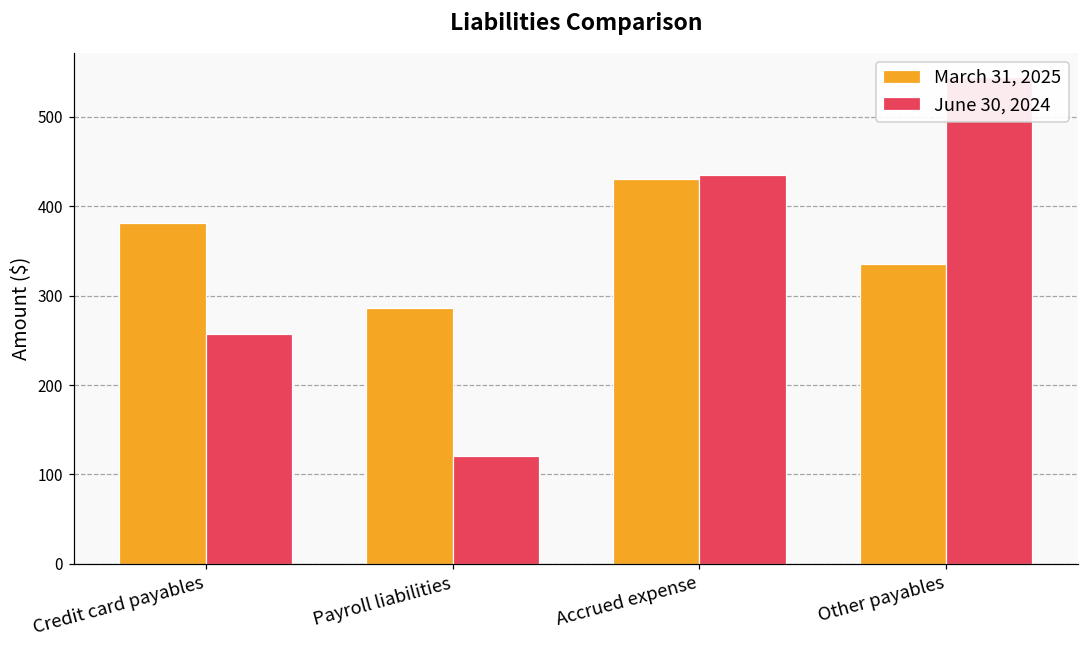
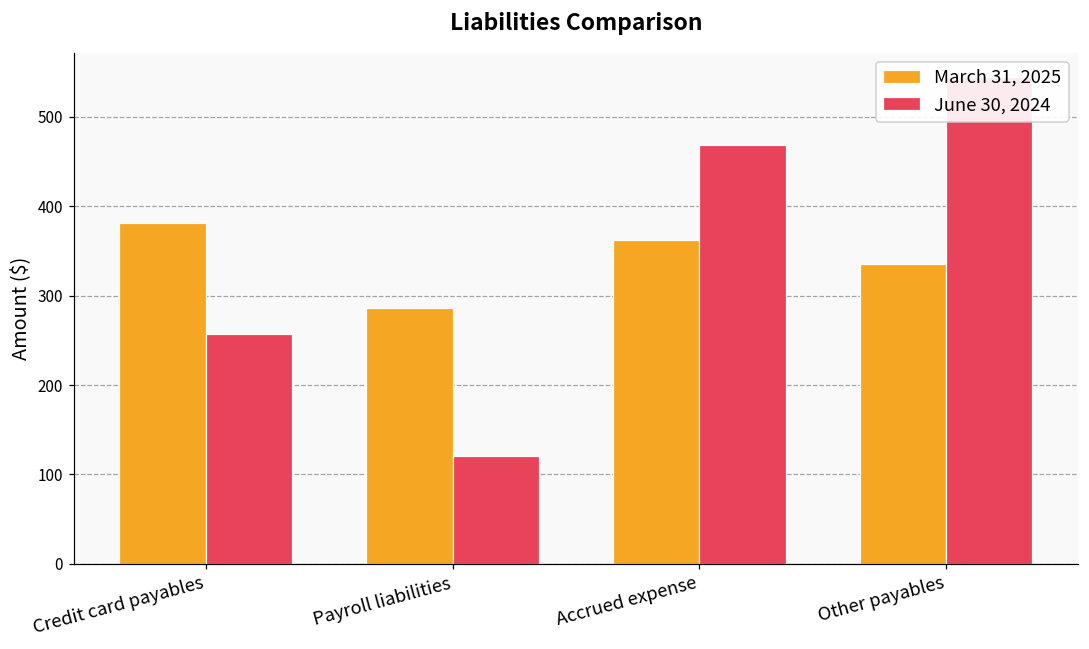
  {
    "March 31, 2025": {
      "Credit card payables": 380,
      "Payroll liabilities": 290,
-     "Accrued expense": 430,
+     "Accrued expense": 360,
      "Other payables": 340
    },
    "June 30, 2024": {
      "Credit card payables": 260,
      "Payroll liabilities": 120,
-     "Accrued expense": 440
+     "Accrued expense": 470
    }
  }
